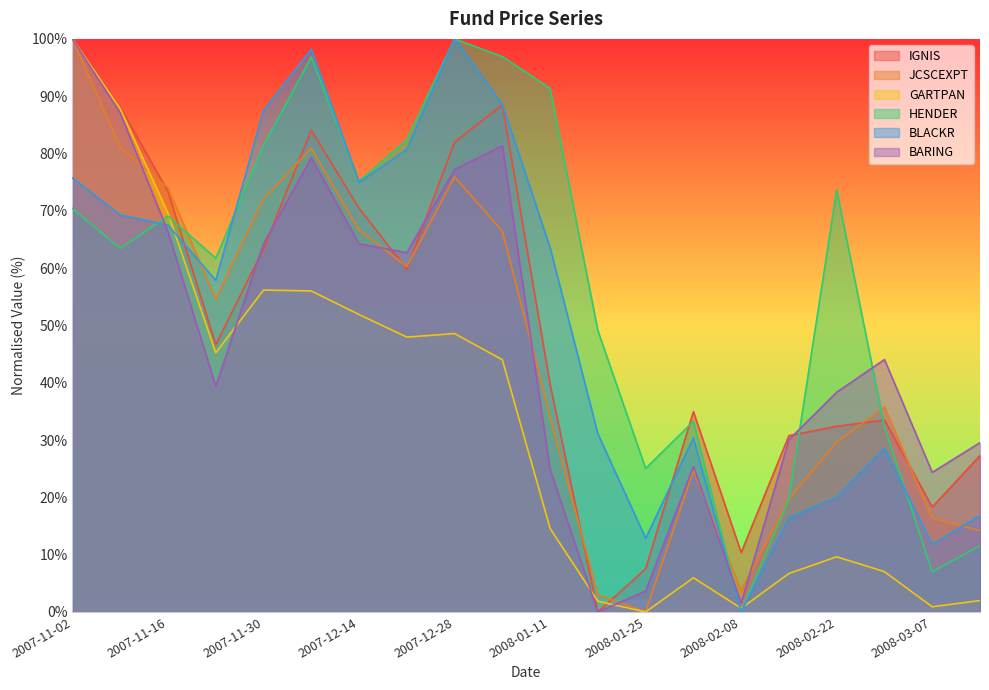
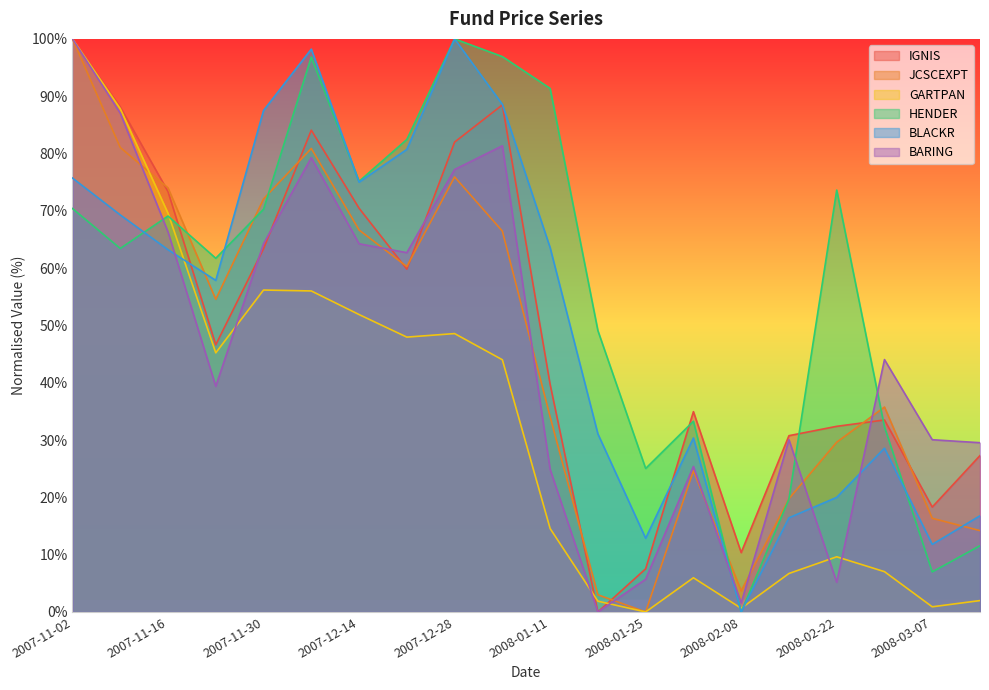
  {
    "HENDER": {
      "2007-11-02": "70%",
      "2007-11-16": "69%",
-     "2007-11-30": "81%",
+     "2007-11-30": "70%",
      "2008-01-11": "91%",
      "2008-01-25": "25%",
      "2008-02-22": "74%",
      "2008-03-07": "7%"
    },
    "BLACKR": {
      "2007-11-02": "76%",
-     "2007-11-16": "68%",
+     "2007-11-16": "63%",
      "2007-11-30": "88%",
      "2008-01-11": "64%",
      "2008-01-25": "13%",
      "2008-02-22": "20%",
      "2008-03-07": "12%"
    },
    "BARING": {
      "2007-11-16": "66%",
      "2007-11-30": "64%",
      "2007-12-14": "64%",
      "2007-12-28": "77%",
      "2008-01-11": "25%",
-     "2008-01-25": "4%",
-     "2008-02-22": "38%",
-     "2008-03-07": "24%"
+     "2008-01-25": "6%",
+     "2008-02-22": "5%",
+     "2008-03-07": "30%"
    }
  }
